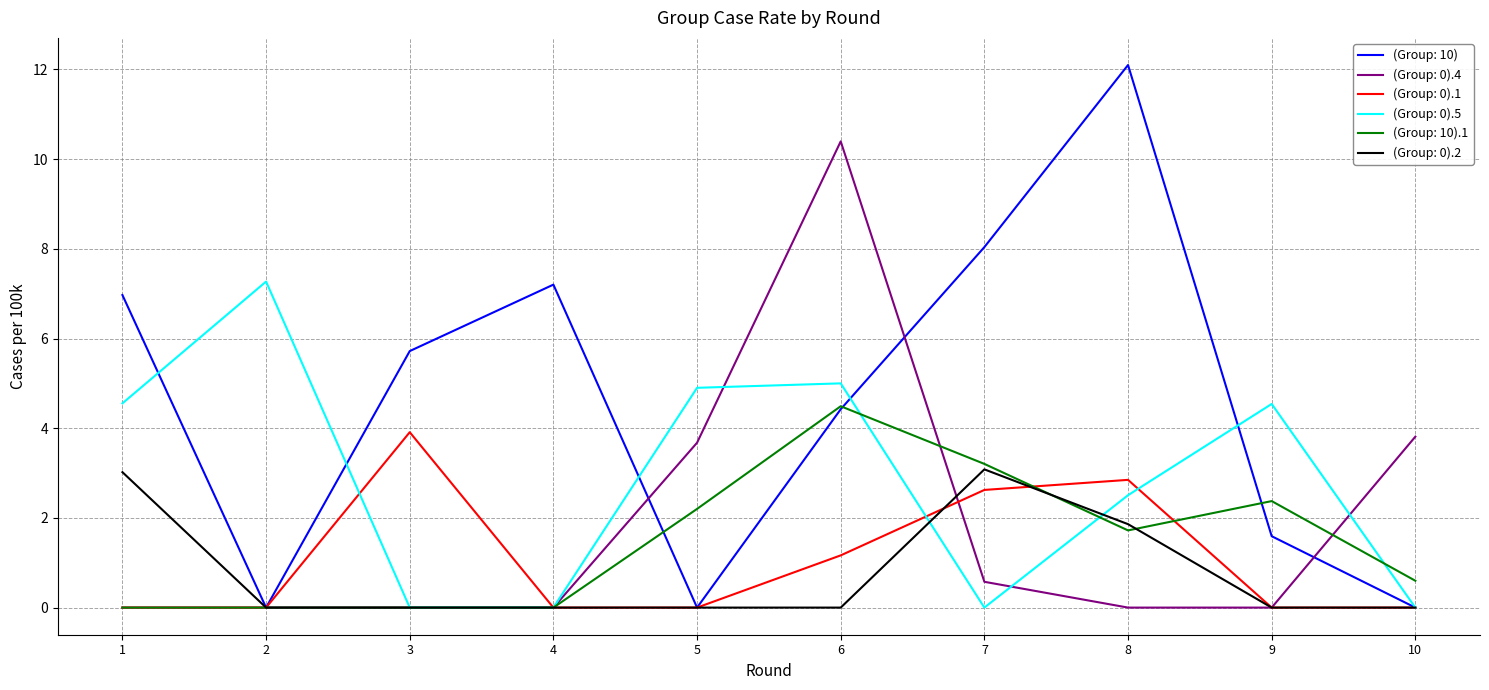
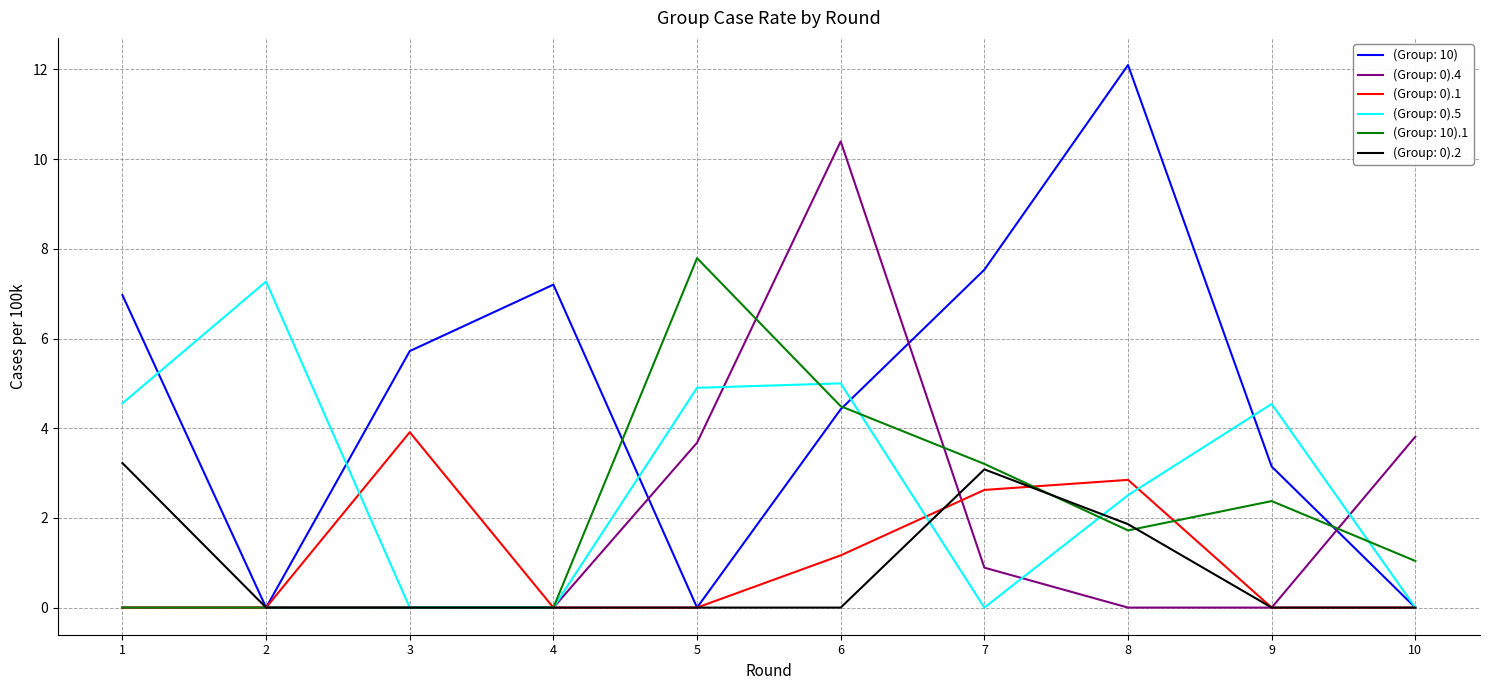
  {
    "(Group: 10)": {
      "1": 7.0,
      "3": 5.7,
      "4": 7.2,
      "6": 4.4,
-     "7": 8.0,
+     "7": 7.5,
      "8": 12.1,
-     "9": 1.6
+     "9": 3.1
    },
    "(Group: 0).4": {
      "5": 3.7,
      "6": 10.4,
-     "7": 0.6,
+     "7": 0.9,
      "8": 0.0,
      "10": 3.8
    },
    "(Group: 0).1": {
      "3": 3.9,
      "6": 1.2,
      "7": 2.6,
      "8": 2.8
    },
    "(Group: 0).5": {
      "1": 4.6,
      "2": 7.3,
      "5": 4.9,
      "6": 5.0,
      "7": 0.0,
      "8": 2.5,
      "9": 4.5
    },
    "(Group: 10).1": {
-     "5": 2.2,
+     "5": 7.8,
      "6": 4.5,
      "7": 3.2,
      "8": 1.7,
      "9": 2.4,
-     "10": 0.6
+     "10": 1.0
    },
    "(Group: 0).2": {
-     "1": 3.0,
+     "1": 3.2,
      "6": 0.0,
      "7": 3.1,
      "8": 1.9
    }
  }
